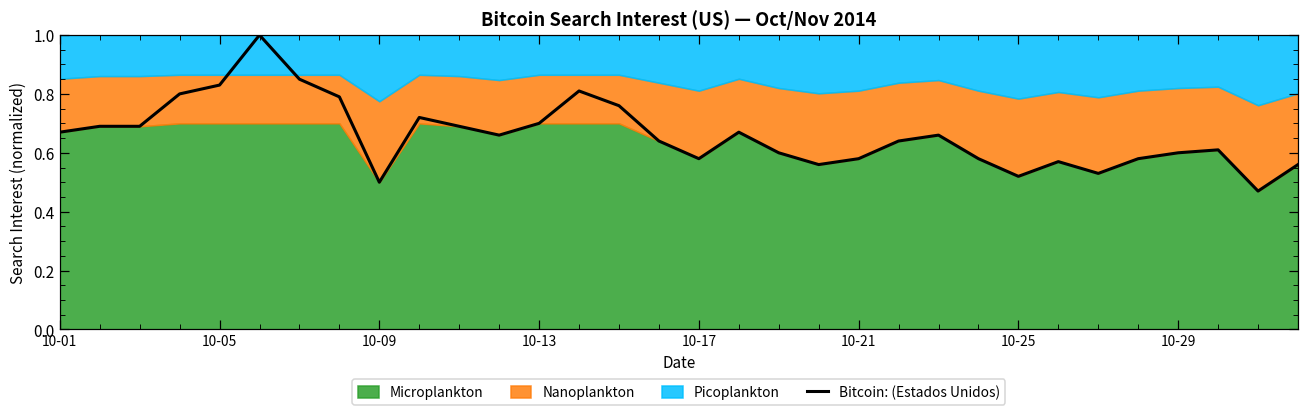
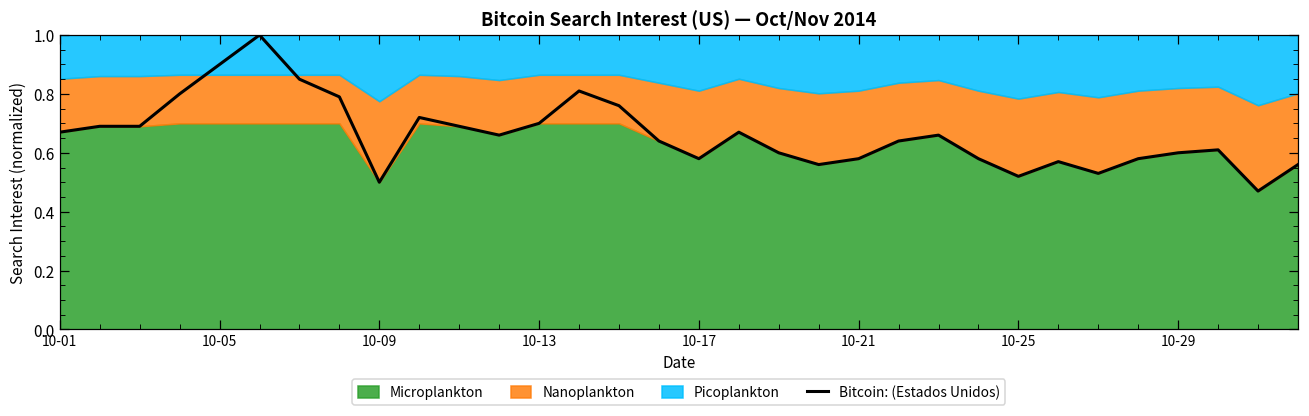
  {
    "Bitcoin: (Estados Unidos)": {
-     "10-05": 0.83
+     "10-05": 0.90
    },
    "Microplankton": {
      "10-05": 0.70
    },
    "Nanoplankton": {
      "10-01": 0.18,
      "10-05": 0.17,
      "10-09": 0.28,
      "10-13": 0.17,
      "10-17": 0.23,
      "10-21": 0.23,
      "10-25": 0.26,
      "10-29": 0.22
    },
    "Picoplankton": {
      "10-01": 0.15,
      "10-05": 0.14,
      "10-09": 0.22,
      "10-13": 0.14,
      "10-17": 0.19,
      "10-21": 0.19,
      "10-25": 0.22,
      "10-29": 0.18
    }
  }
